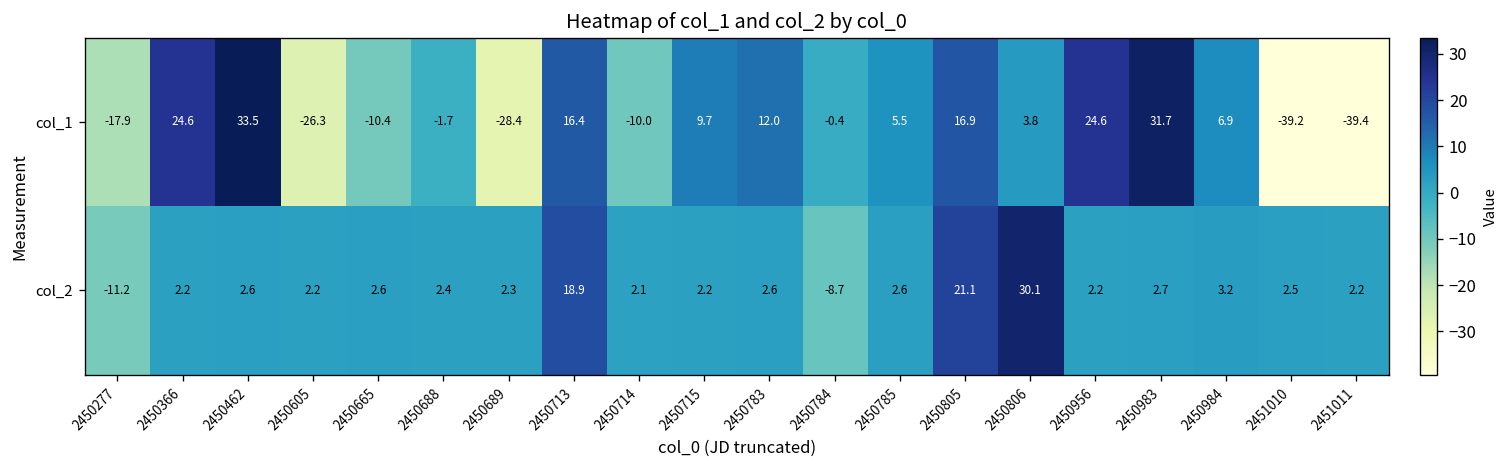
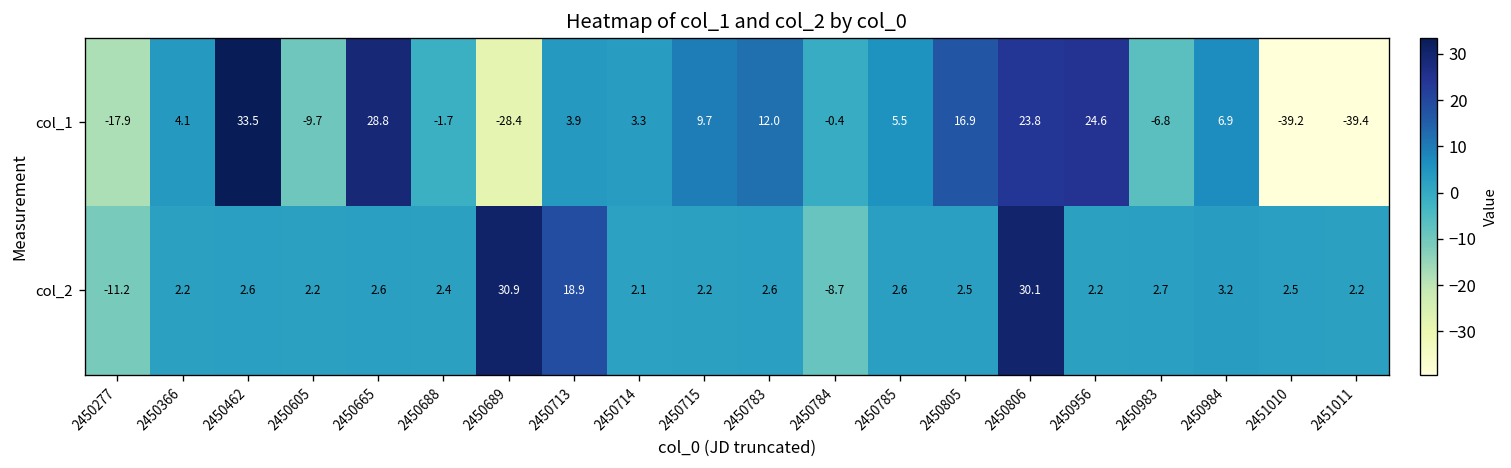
  {
    "col_1": {
      "2450277": -17.9,
-     "2450366": 24.6,
+     "2450366": 4.1,
      "2450462": 33.5,
-     "2450605": -26.3,
-     "2450665": -10.4,
+     "2450605": -9.7,
+     "2450665": 28.8,
      "2450688": -1.7,
      "2450689": -28.4,
-     "2450713": 16.4,
-     "2450714": -10.0,
+     "2450713": 3.9,
+     "2450714": 3.3,
      "2450715": 9.7,
      "2450783": 12.0,
      "2450784": -0.4,
      "2450785": 5.5,
      "2450805": 16.9,
-     "2450806": 3.8,
+     "2450806": 23.8,
      "2450956": 24.6,
-     "2450983": 31.7,
+     "2450983": -6.8,
      "2450984": 6.9,
      "2451010": -39.2,
      "2451011": -39.4
    },
    "col_2": {
      "2450277": -11.2,
      "2450366": 2.2,
      "2450462": 2.6,
      "2450605": 2.2,
      "2450665": 2.6,
      "2450688": 2.4,
-     "2450689": 2.3,
+     "2450689": 30.9,
      "2450713": 18.9,
      "2450714": 2.1,
      "2450715": 2.2,
      "2450783": 2.6,
      "2450784": -8.7,
      "2450785": 2.6,
-     "2450805": 21.1,
+     "2450805": 2.5,
      "2450806": 30.1,
      "2450956": 2.2,
      "2450983": 2.7,
      "2450984": 3.2,
      "2451010": 2.5,
      "2451011": 2.2
    }
  }
